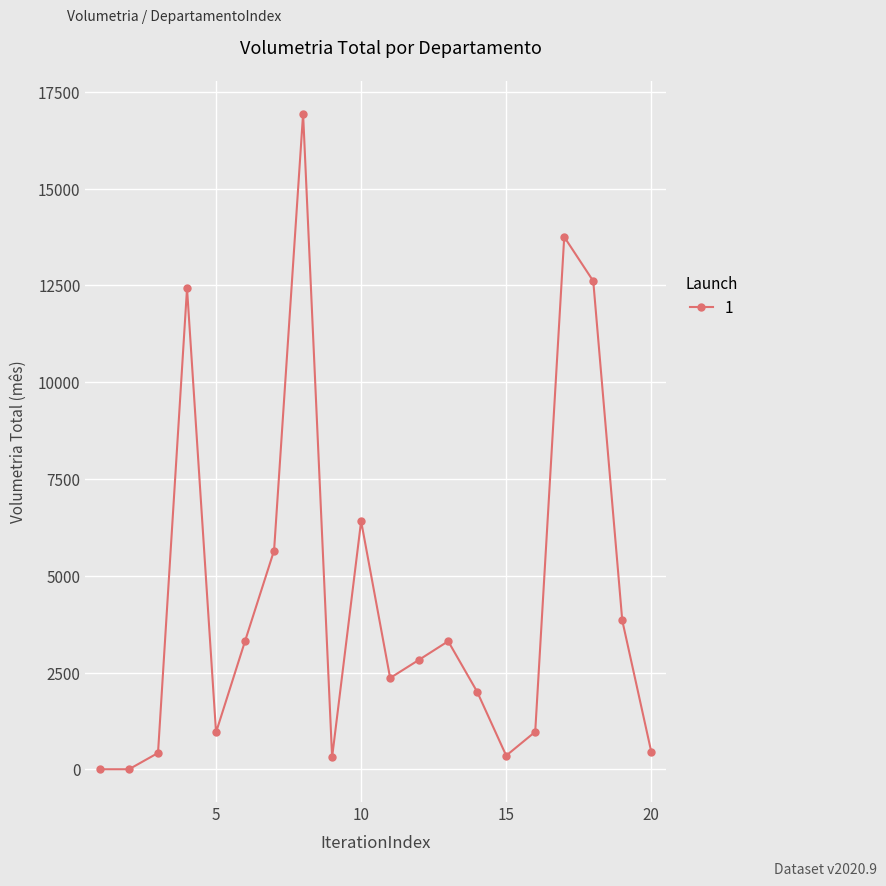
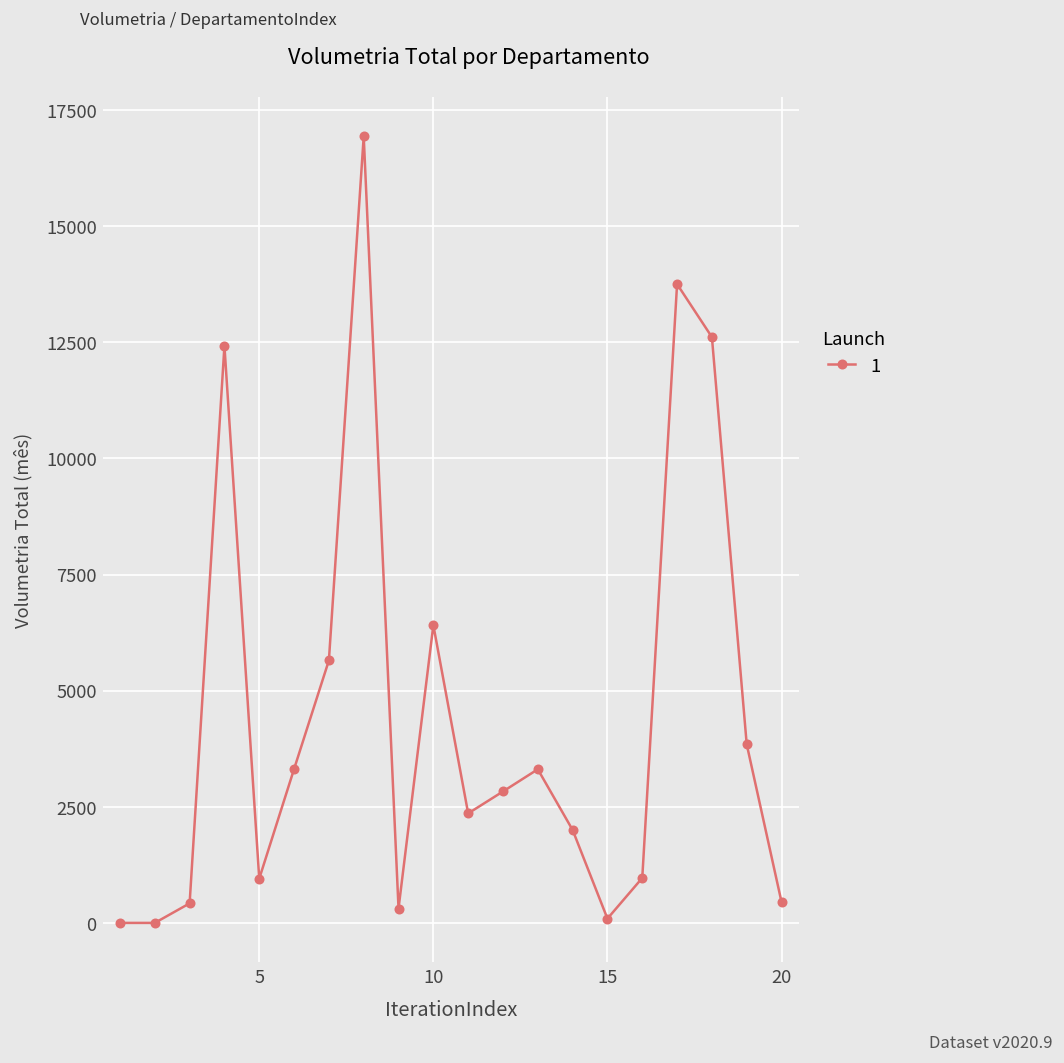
  {
    "5": 1000,
    "10": 6400,
-   "15": 400,
+   "15": 100,
    "20": 400
  }
